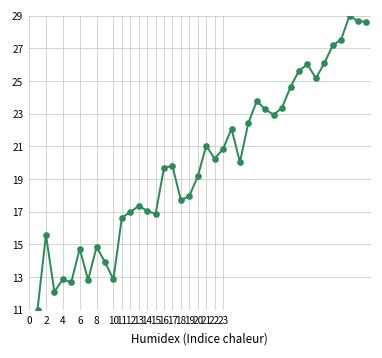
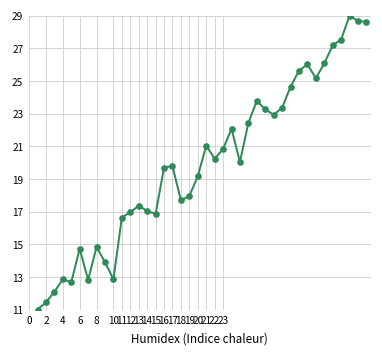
  {
-   "2": 15.6,
+   "2": 11.4,
    "4": 12.9,
    "6": 14.7,
    "8": 14.8
  }
